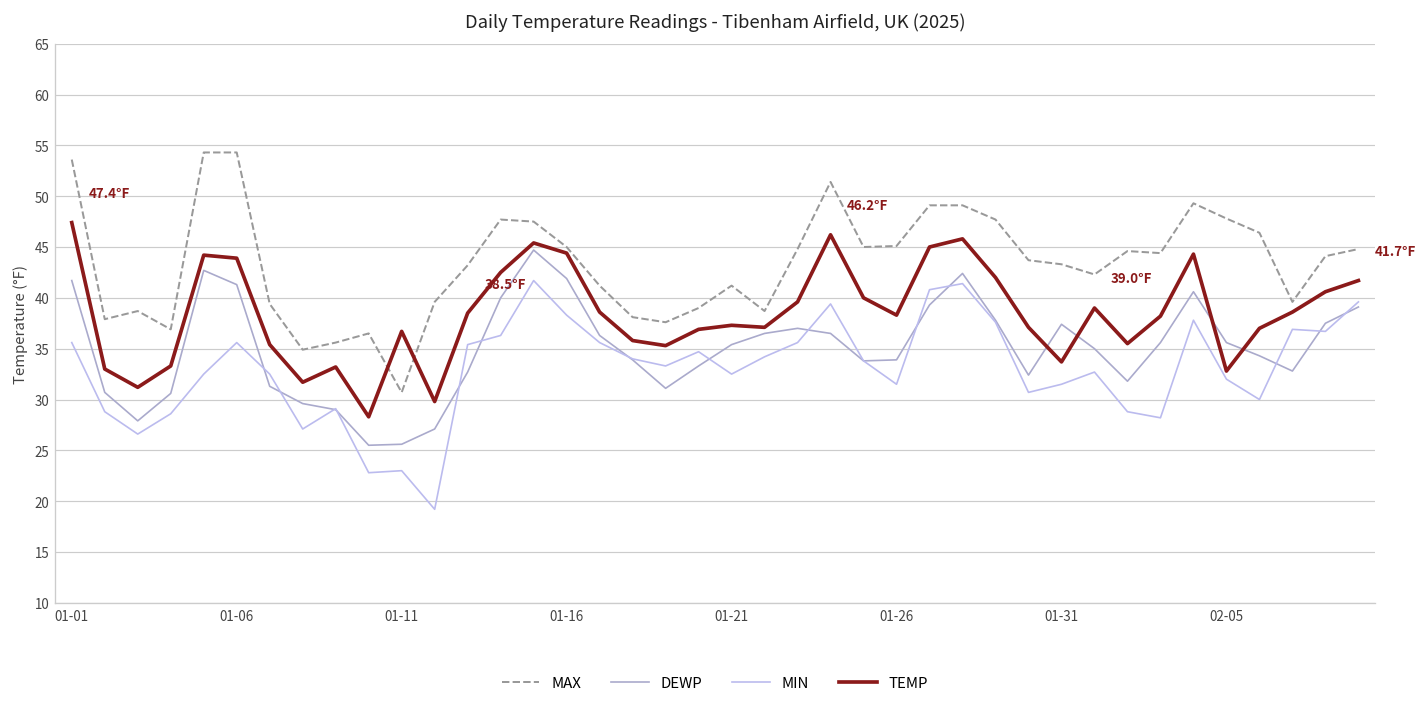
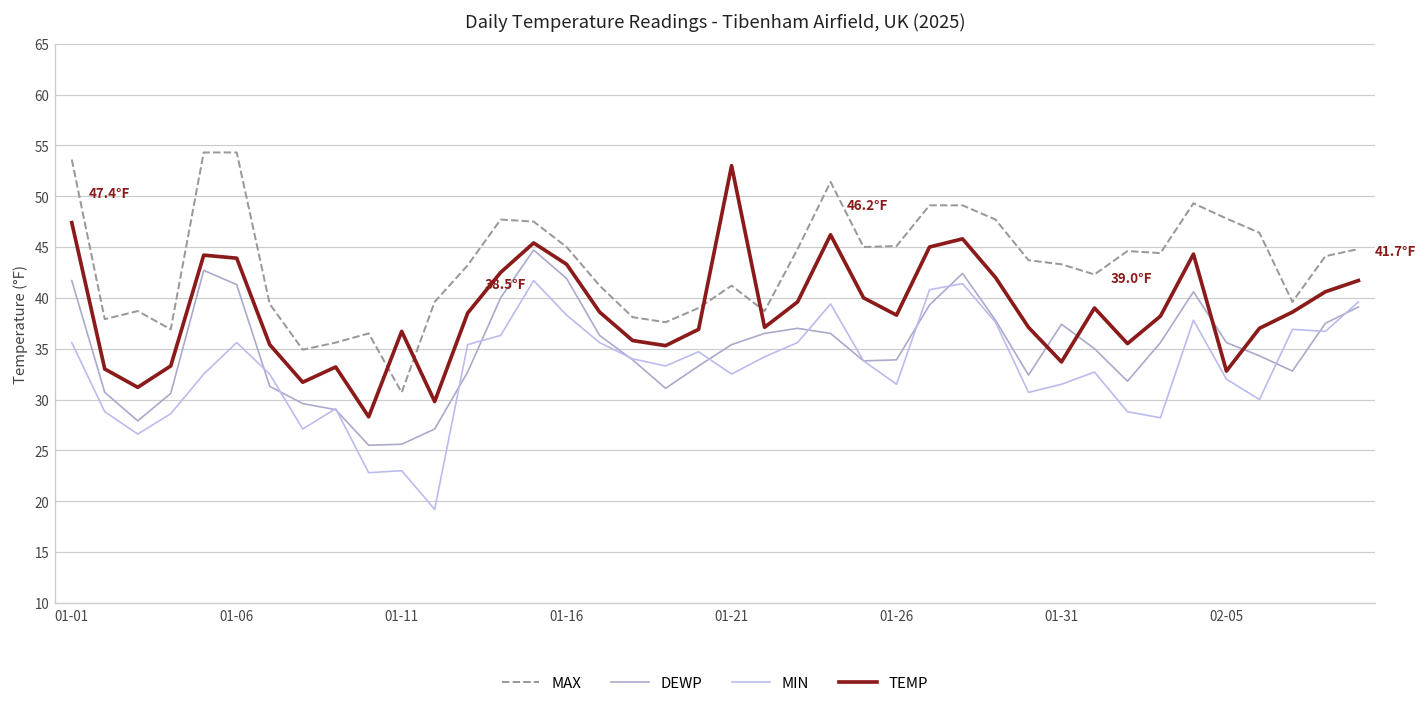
  {
    "TEMP": {
      "01-06": 44,
      "01-11": 37,
-     "01-16": 44,
-     "01-21": 37,
+     "01-16": 43,
+     "01-21": 53,
      "01-26": 38,
      "01-31": 34,
      "02-05": 33
    }
  }
